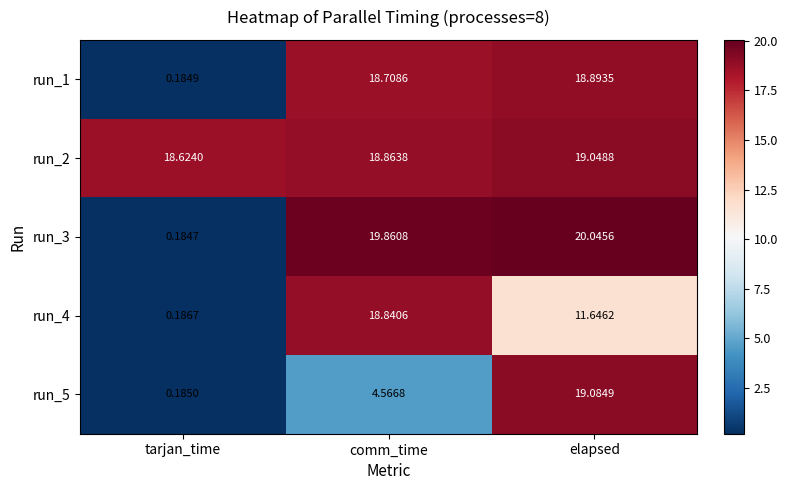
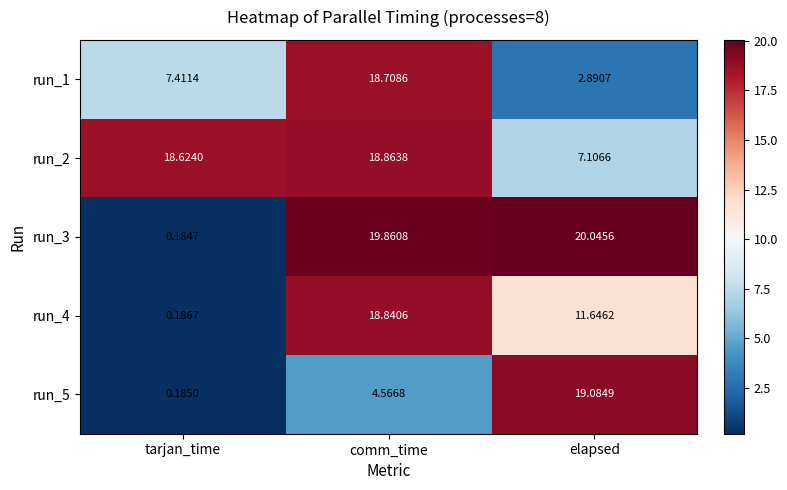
  {
    "run_1": {
-     "tarjan_time": 0.1849,
+     "tarjan_time": 7.4114,
      "comm_time": 18.7086,
-     "elapsed": 18.8935
+     "elapsed": 2.8907
    },
    "run_2": {
      "tarjan_time": 18.6240,
      "comm_time": 18.8638,
-     "elapsed": 19.0488
+     "elapsed": 7.1066
    },
    "run_3": {
      "tarjan_time": 0.1847,
      "comm_time": 19.8608,
      "elapsed": 20.0456
    },
    "run_4": {
      "tarjan_time": 0.1867,
      "comm_time": 18.8406,
      "elapsed": 11.6462
    },
    "run_5": {
      "tarjan_time": 0.1850,
      "comm_time": 4.5668,
      "elapsed": 19.0849
    }
  }
